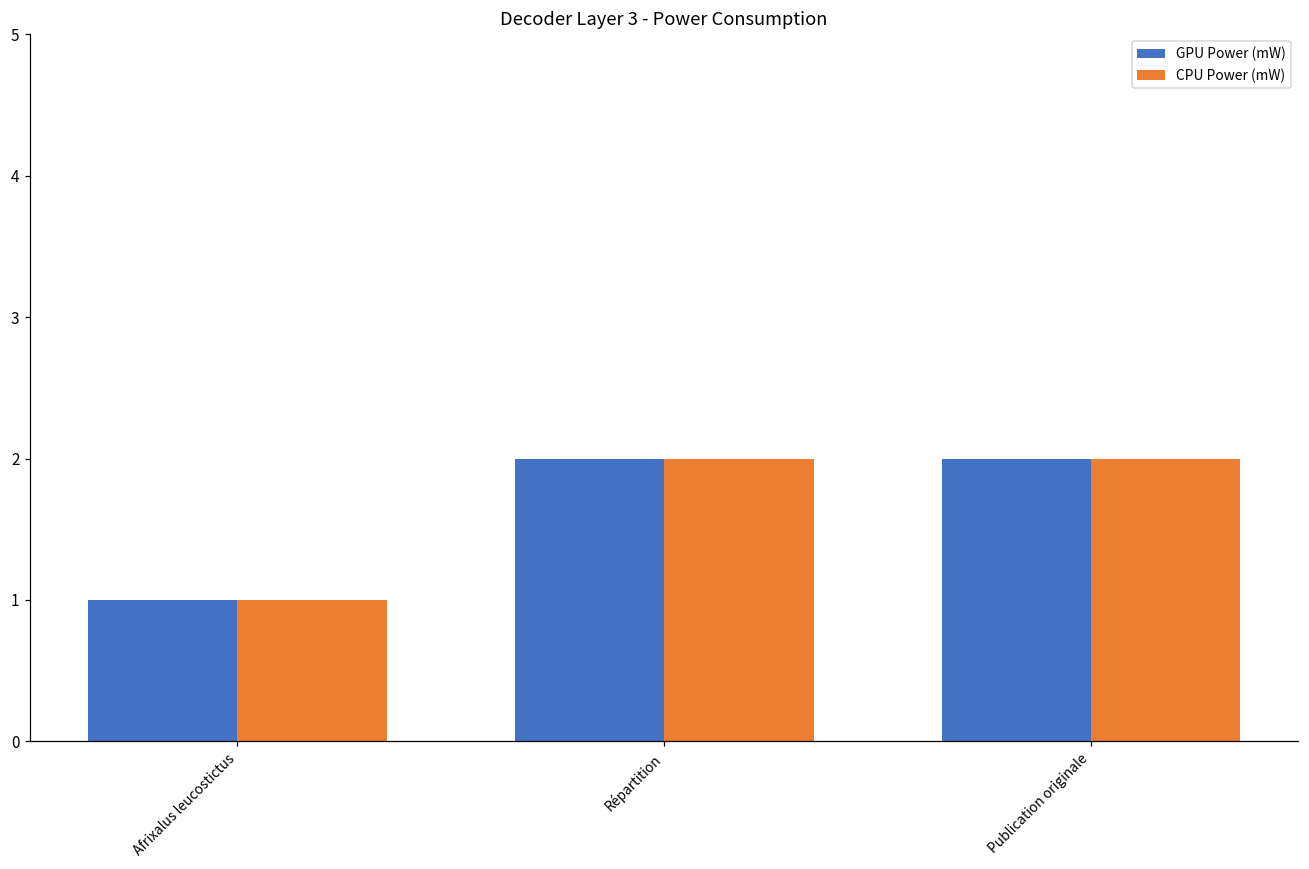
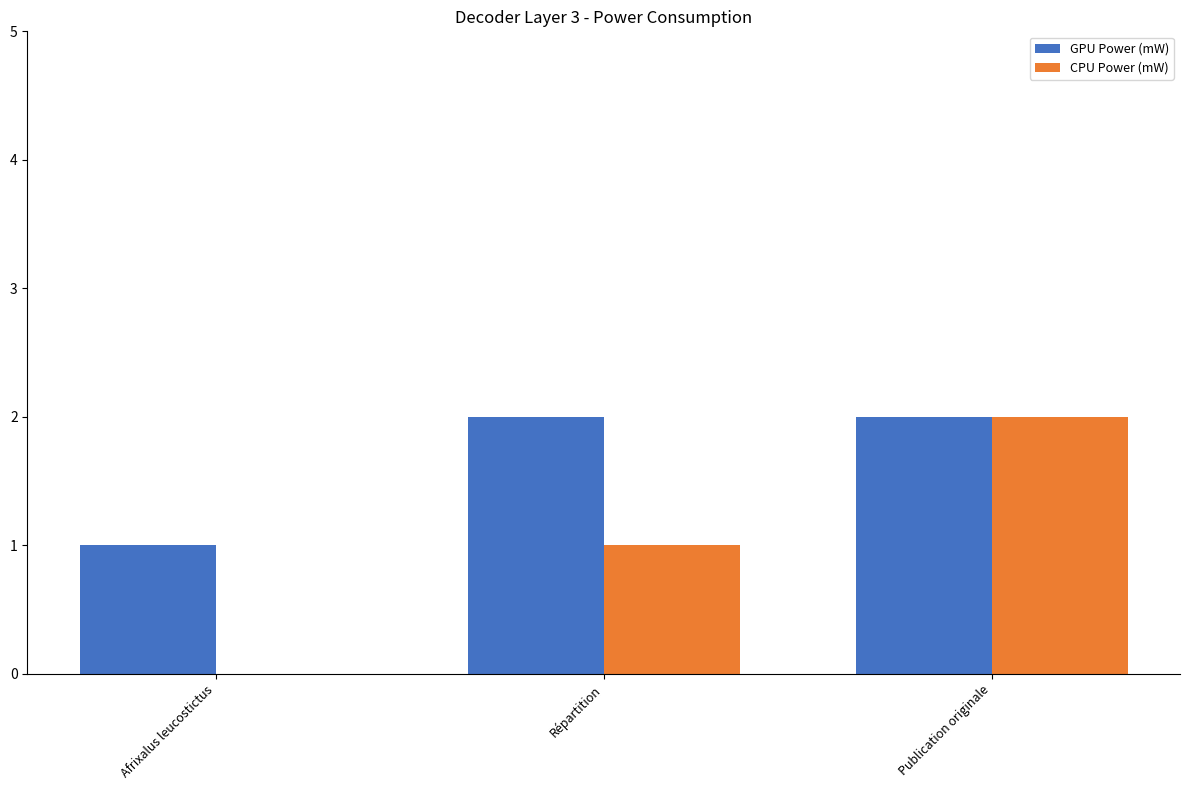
  {
    "GPU Power (mW)": {
      "Afrixalus leucostictus": 1,
      "Répartition": 2,
      "Publication originale": 2
    },
    "CPU Power (mW)": {
-     "Afrixalus leucostictus": 1,
-     "Répartition": 2,
+     "Afrixalus leucostictus": 0,
+     "Répartition": 1,
      "Publication originale": 2
    }
  }
